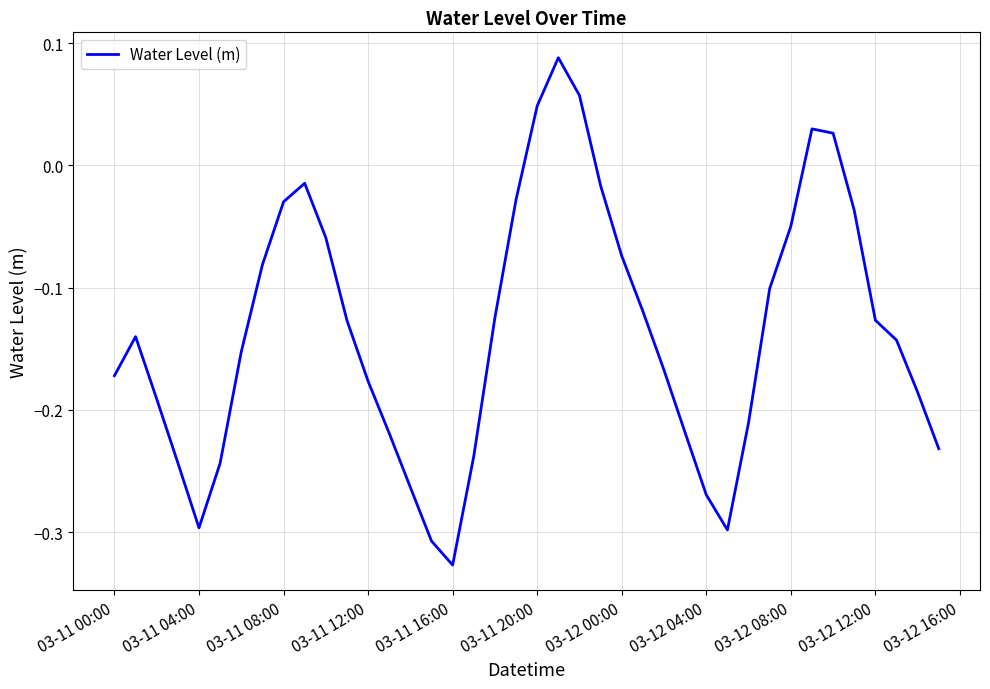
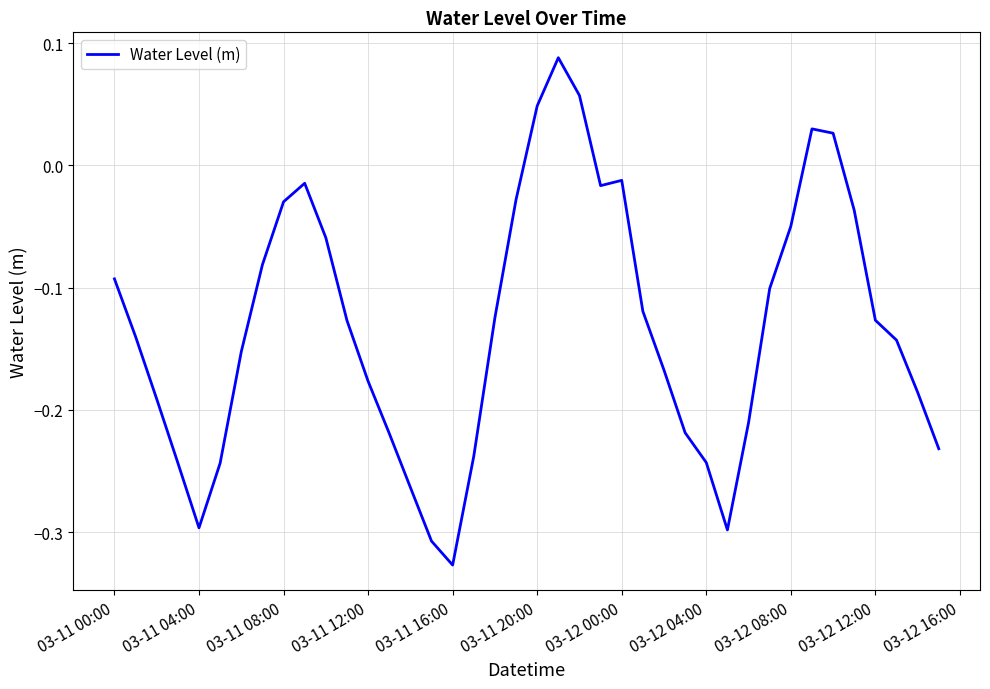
  {
-   "03-11 00:00": -0.172,
+   "03-11 00:00": -0.093,
    "03-11 04:00": -0.296,
    "03-11 08:00": -0.030,
    "03-11 12:00": -0.177,
    "03-11 16:00": -0.327,
    "03-11 20:00": 0.049,
-   "03-12 00:00": -0.074,
-   "03-12 04:00": -0.269,
+   "03-12 00:00": -0.012,
+   "03-12 04:00": -0.243,
    "03-12 08:00": -0.050,
    "03-12 12:00": -0.127
  }
